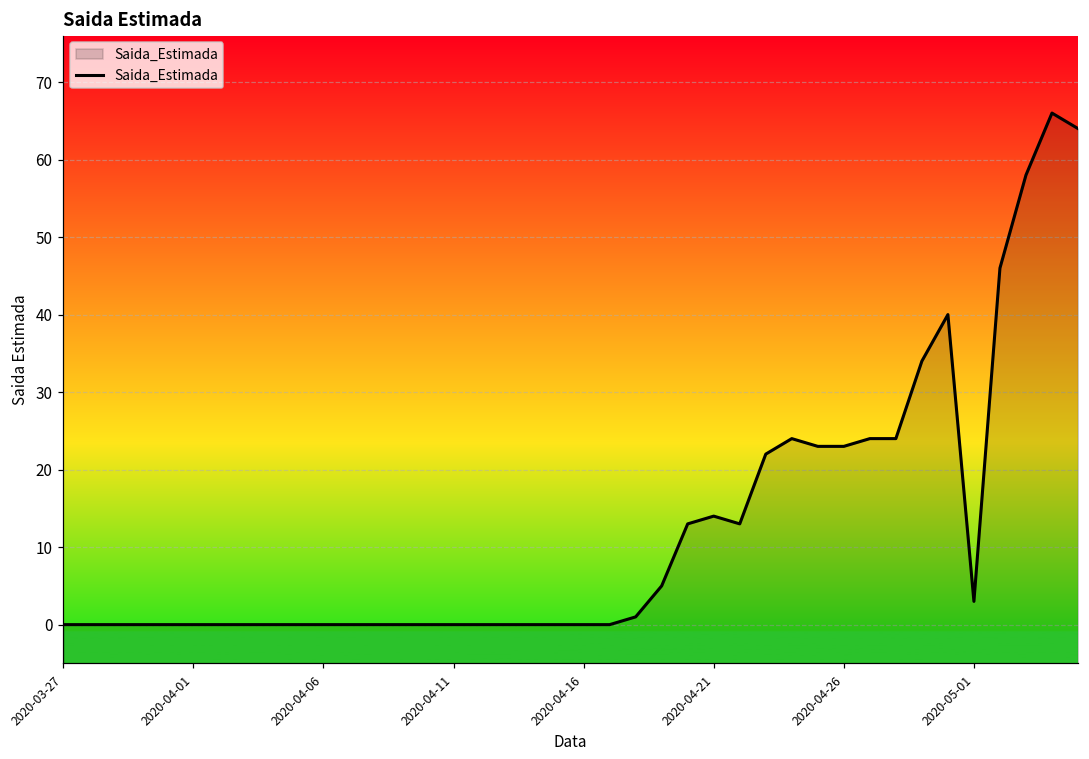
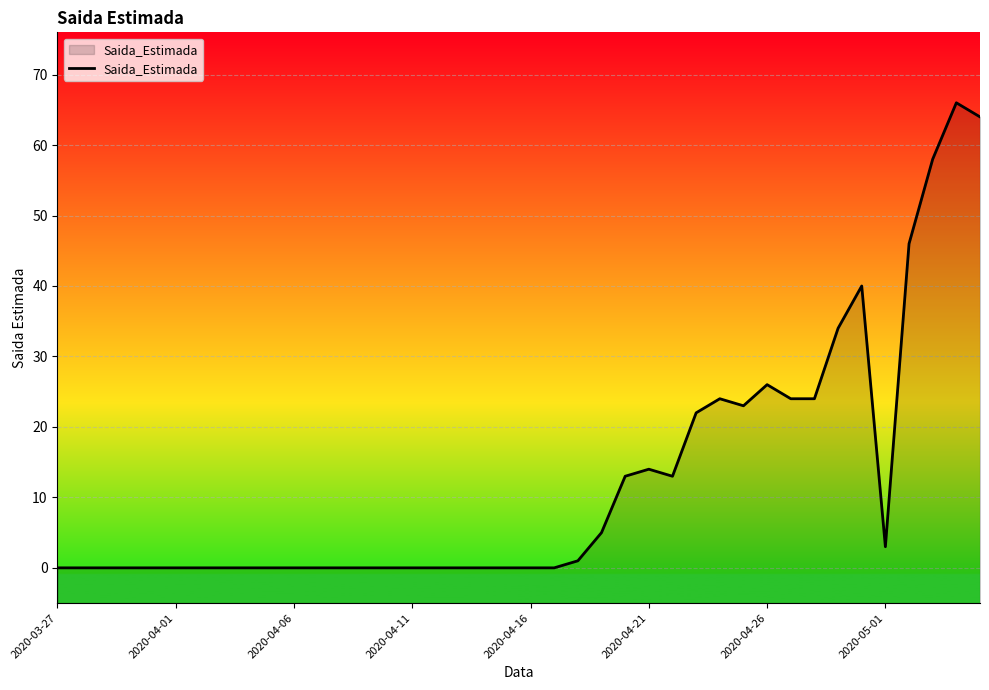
  {
    "2020-03-27": 0,
    "2020-04-01": 0,
    "2020-04-06": 0,
    "2020-04-11": 0,
    "2020-04-16": 0,
    "2020-04-21": 14,
-   "2020-04-26": 23,
+   "2020-04-26": 26,
    "2020-05-01": 3
  }
